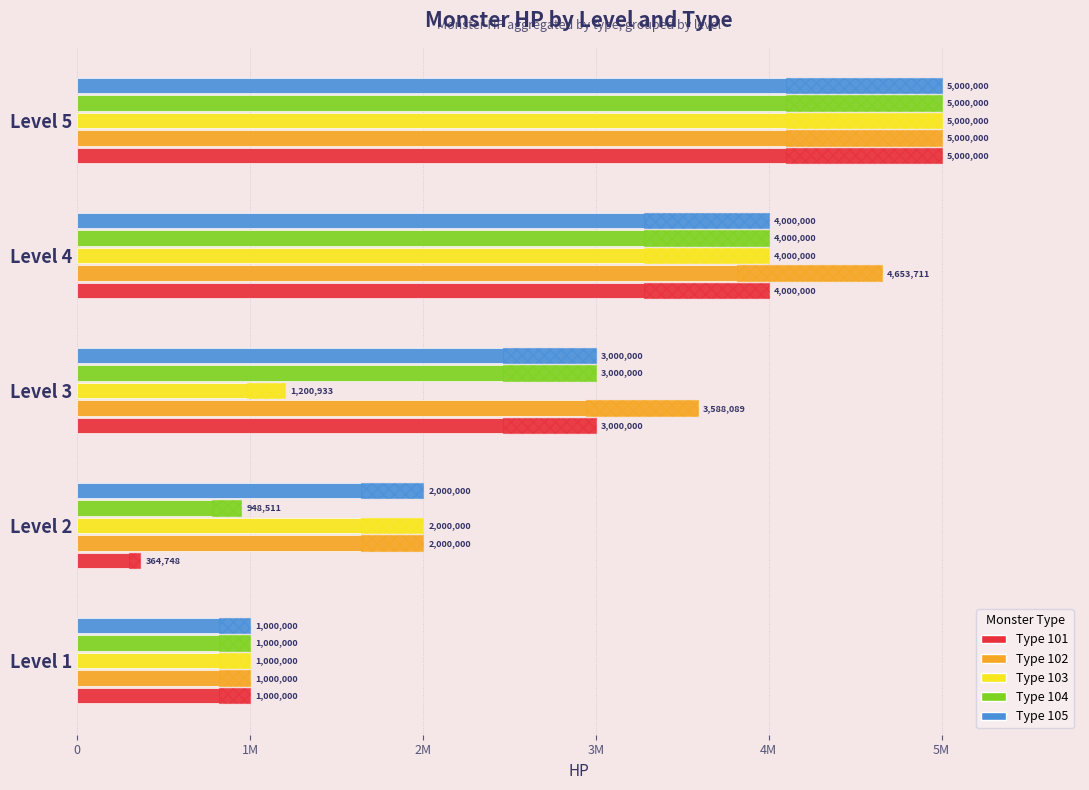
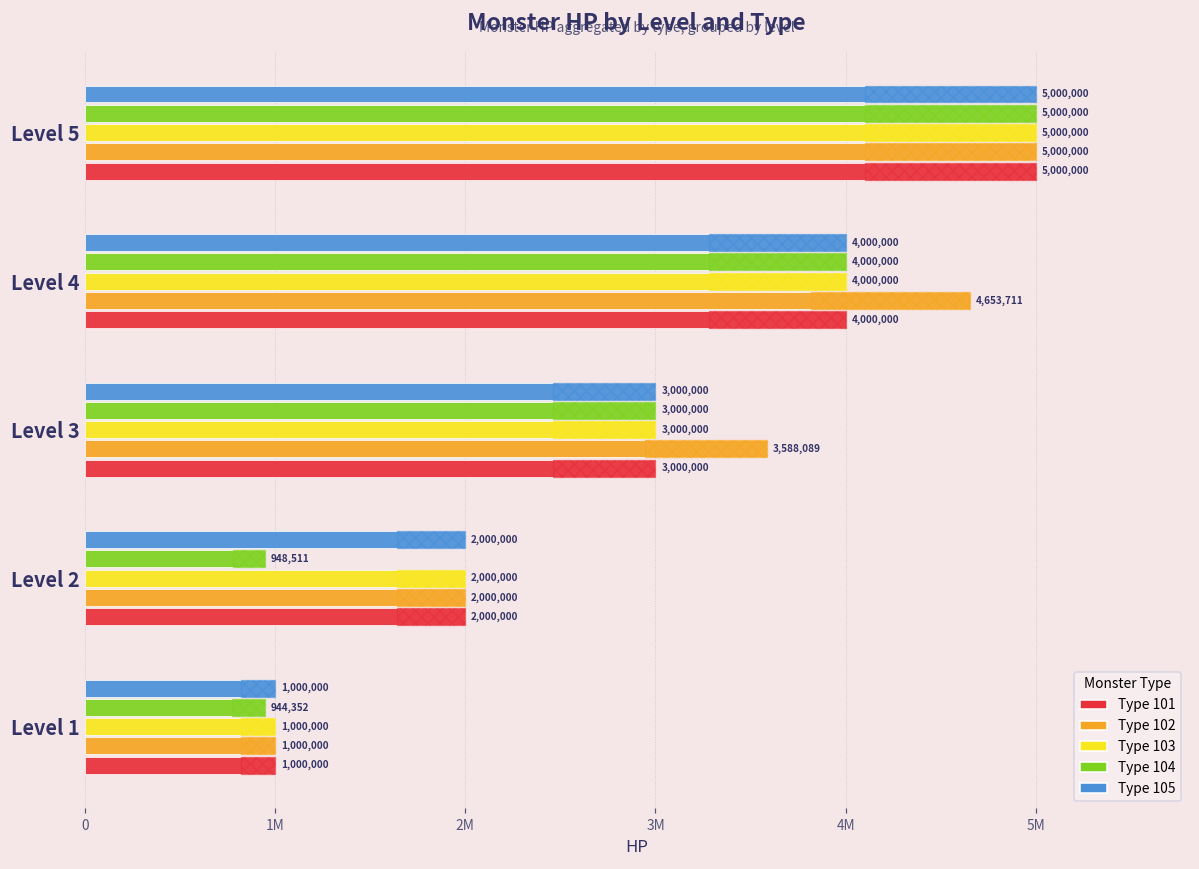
  {
    "Type 101": {
      "Level 5": "5,000,000",
      "Level 4": "4,000,000",
      "Level 3": "3,000,000",
-     "Level 2": "364,748",
+     "Level 2": "2,000,000",
      "Level 1": "1,000,000"
    },
    "Type 102": {
      "Level 5": "5,000,000",
      "Level 4": "4,653,711",
      "Level 3": "3,588,089",
      "Level 2": "2,000,000",
      "Level 1": "1,000,000"
    },
    "Type 103": {
      "Level 5": "5,000,000",
      "Level 4": "4,000,000",
-     "Level 3": "1,200,933",
+     "Level 3": "3,000,000",
      "Level 2": "2,000,000",
      "Level 1": "1,000,000"
    },
    "Type 104": {
      "Level 5": "5,000,000",
      "Level 4": "4,000,000",
      "Level 3": "3,000,000",
      "Level 2": "948,511",
-     "Level 1": "1,000,000"
+     "Level 1": "944,352"
    },
    "Type 105": {
      "Level 5": "5,000,000",
      "Level 4": "4,000,000",
      "Level 3": "3,000,000",
      "Level 2": "2,000,000",
      "Level 1": "1,000,000"
    }
  }
